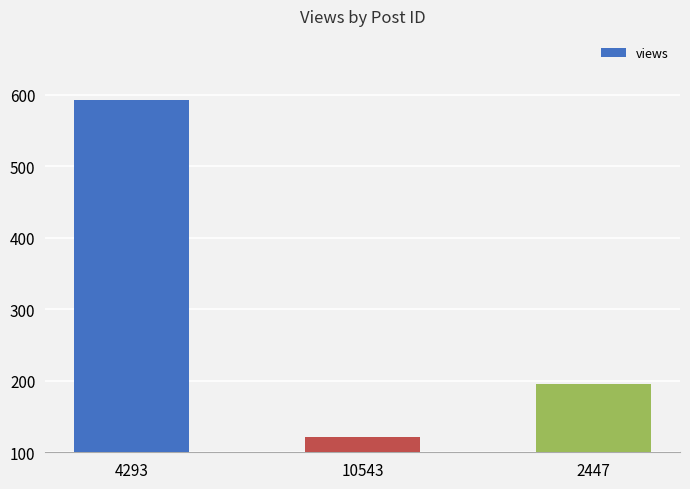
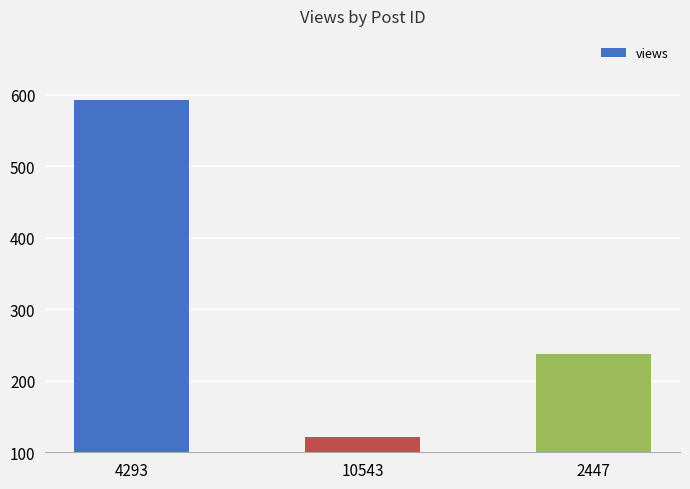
  {
    "4293": 590,
    "10543": 120,
-   "2447": 200
+   "2447": 240
  }
